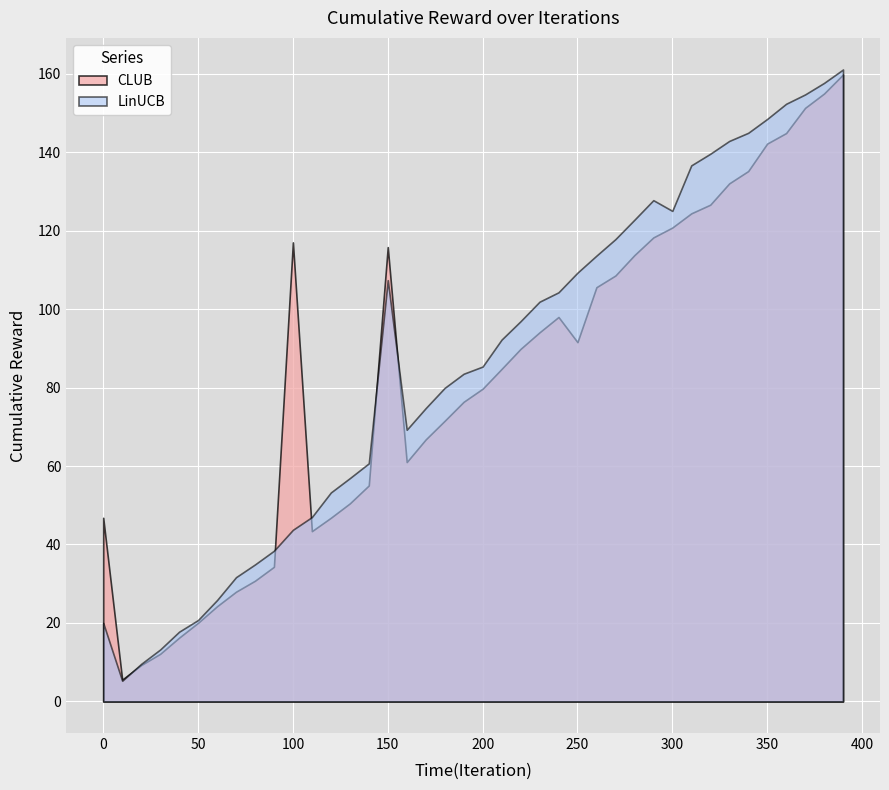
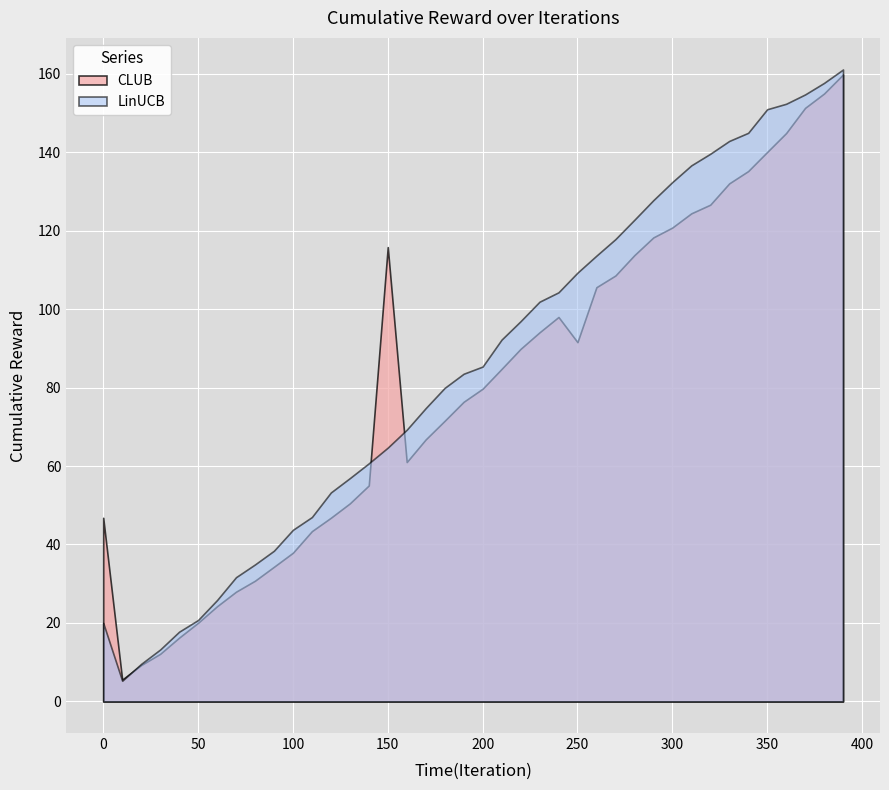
  {
    "CLUB": {
      "0": 47,
      "50": 20,
-     "100": 117,
+     "100": 38,
      "150": 116,
      "200": 80,
      "250": 92,
      "300": 121,
-     "350": 142
+     "350": 140
    },
    "LinUCB": {
      "0": 20,
      "50": 21,
      "100": 44,
-     "150": 107,
+     "150": 65,
      "200": 85,
      "250": 109,
-     "300": 125,
-     "350": 148
+     "300": 132,
+     "350": 151
    }
  }
